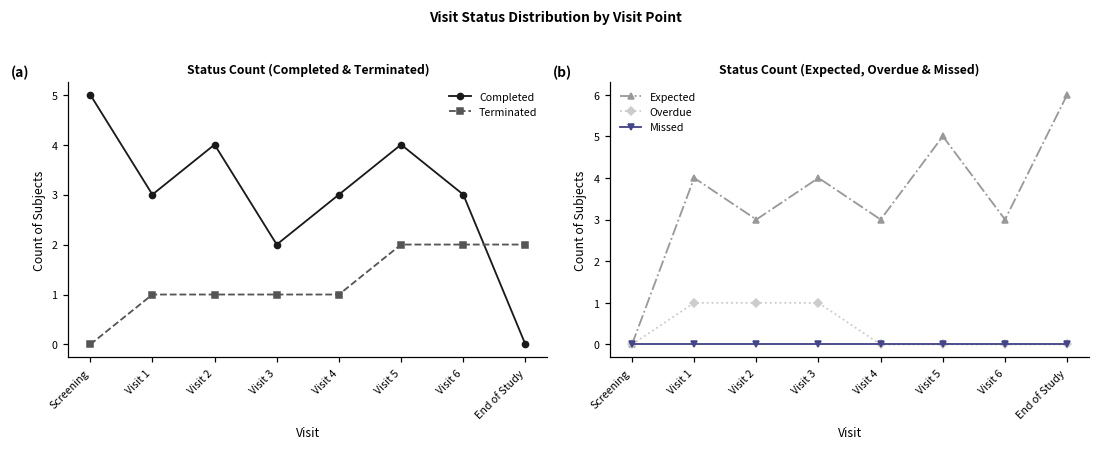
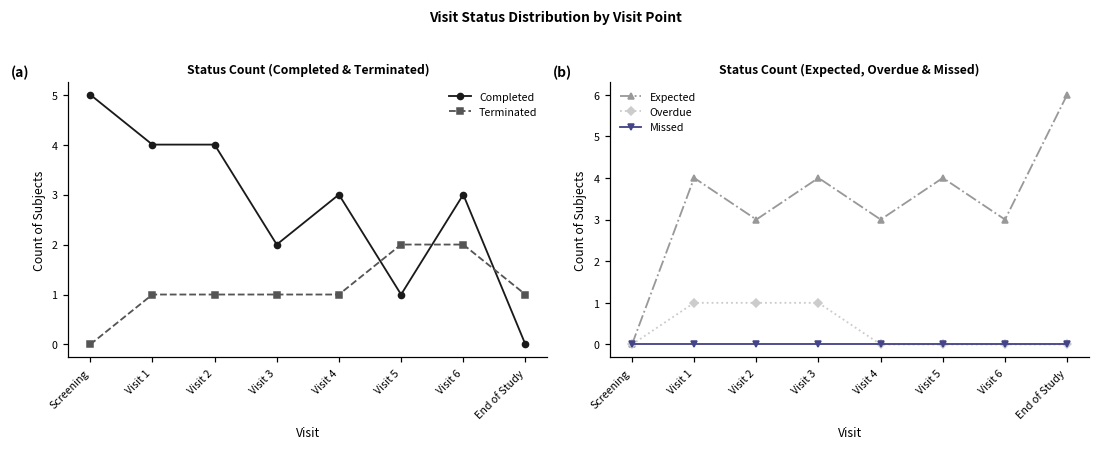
  {
    "Status Count (Completed & Terminated)": {
      "Completed": {
        "Screening": 5,
-       "Visit 1": 3,
+       "Visit 1": 4,
        "Visit 2": 4,
        "Visit 3": 2,
        "Visit 4": 3,
-       "Visit 5": 4,
+       "Visit 5": 1,
        "Visit 6": 3,
        "End of Study": 0
      },
      "Terminated": {
        "Screening": 0,
        "Visit 1": 1,
        "Visit 2": 1,
        "Visit 3": 1,
        "Visit 4": 1,
        "Visit 5": 2,
        "Visit 6": 2,
-       "End of Study": 2
+       "End of Study": 1
      }
    },
    "Status Count (Expected, Overdue & Missed)": {
      "Expected": {
        "Visit 1": 4,
        "Visit 2": 3,
        "Visit 3": 4,
        "Visit 4": 3,
-       "Visit 5": 5,
+       "Visit 5": 4,
        "Visit 6": 3,
        "End of Study": 6
      },
      "Overdue": {
        "Visit 1": 1,
        "Visit 2": 1,
        "Visit 3": 1
      },
      "Missed": {
        "Visit 1": 0,
        "Visit 2": 0,
        "Visit 3": 0
      }
    }
  }
